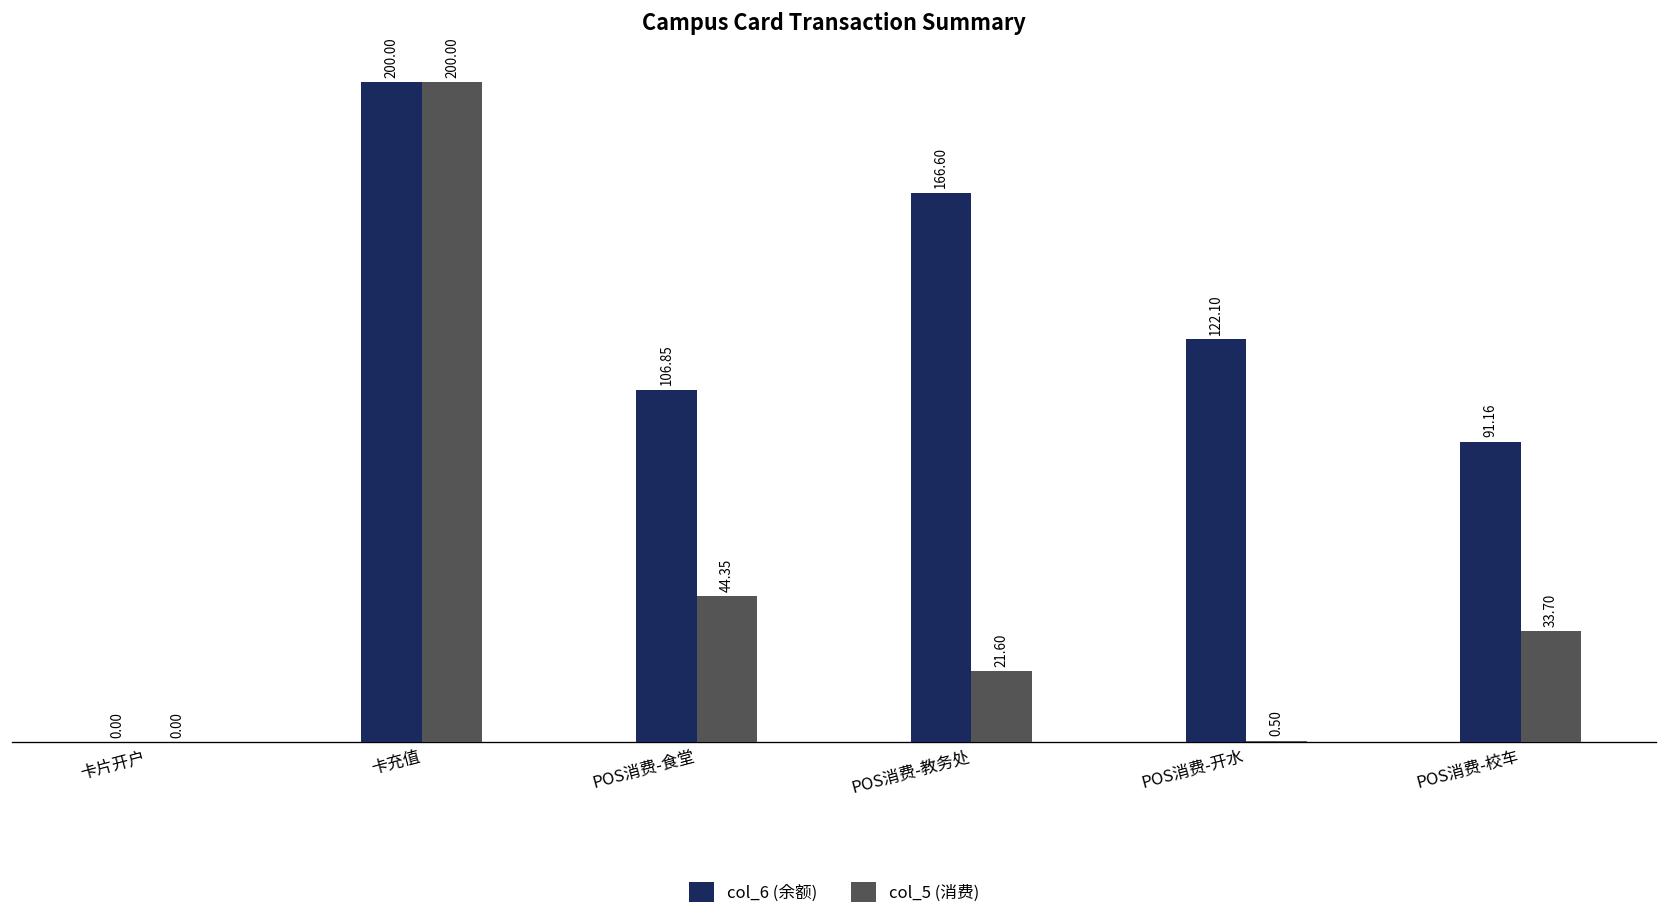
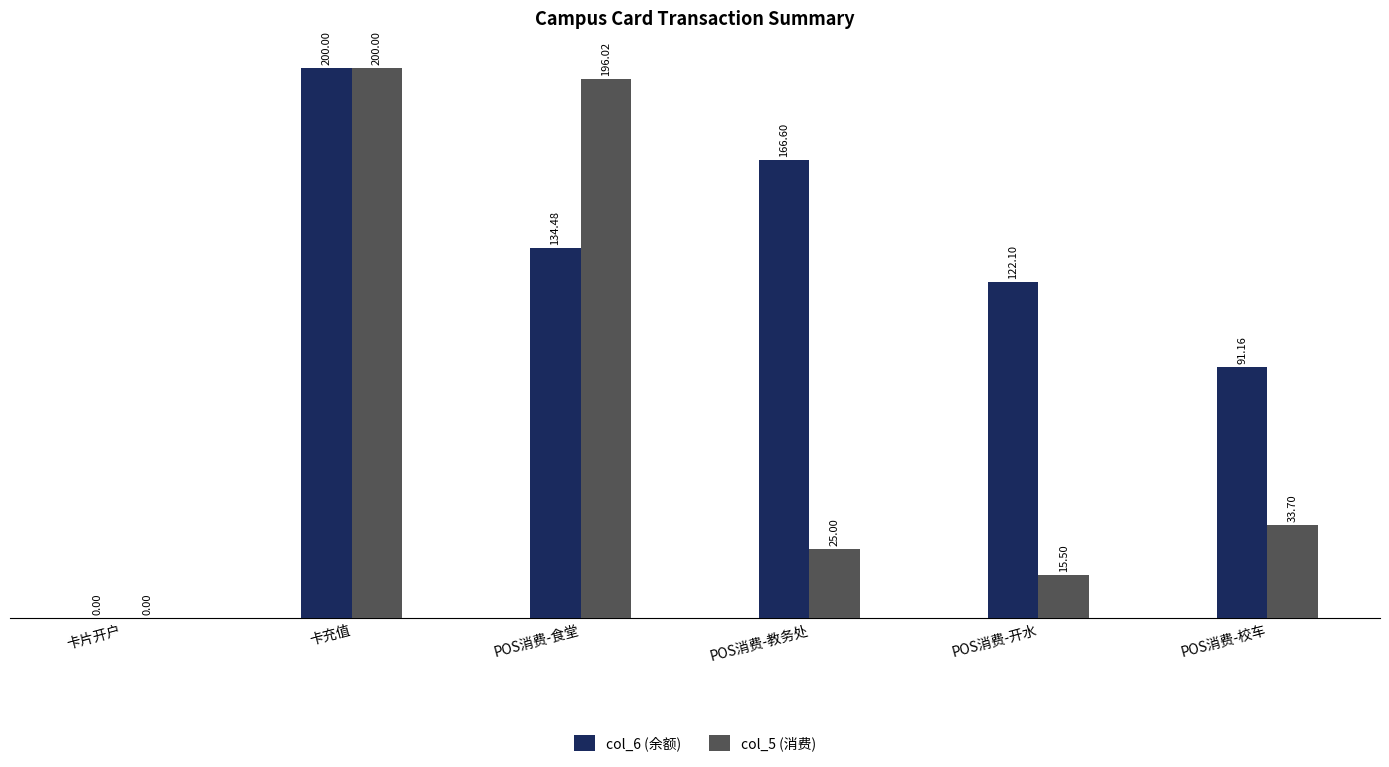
  {
    "col_6 (余额)": {
      "卡片开户": 0.00,
      "卡充值": 200.00,
-     "POS消费-食堂": 106.85,
+     "POS消费-食堂": 134.48,
      "POS消费-教务处": 166.60,
      "POS消费-开水": 122.10,
      "POS消费-校车": 91.16
    },
    "col_5 (消费)": {
      "卡片开户": 0.00,
      "卡充值": 200.00,
-     "POS消费-食堂": 44.35,
-     "POS消费-教务处": 21.60,
-     "POS消费-开水": 0.50,
+     "POS消费-食堂": 196.02,
+     "POS消费-教务处": 25.00,
+     "POS消费-开水": 15.50,
      "POS消费-校车": 33.70
    }
  }
